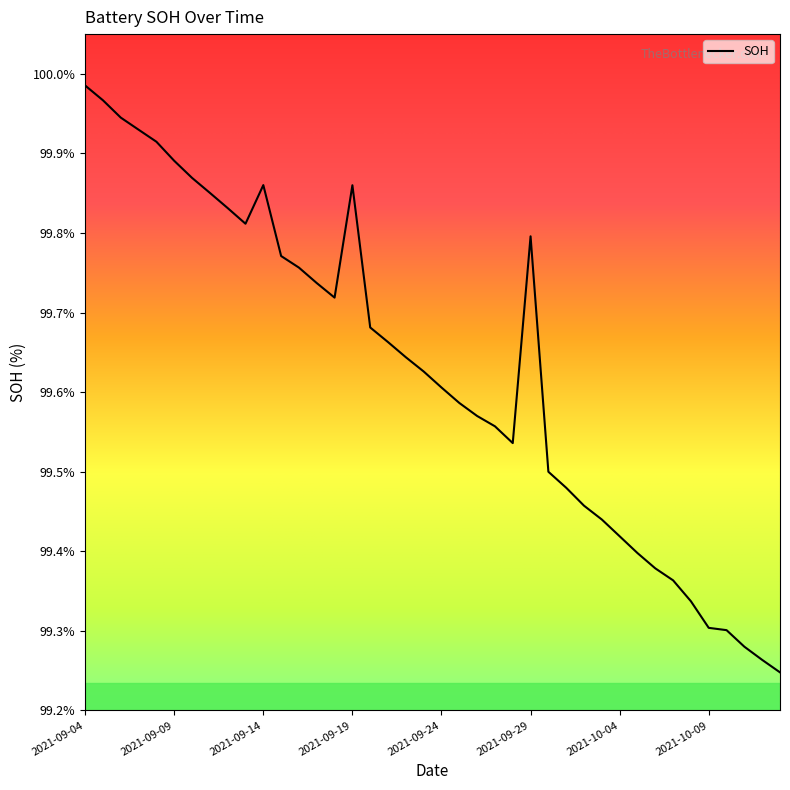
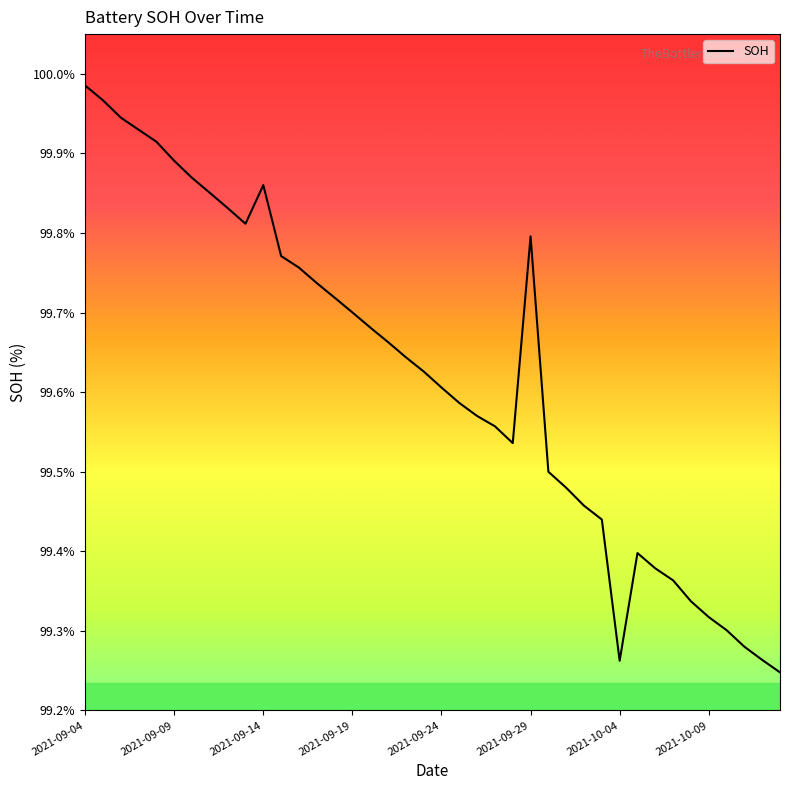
  {
    "2021-09-04": "99.99%",
    "2021-09-09": "99.89%",
    "2021-09-14": "99.86%",
-   "2021-09-19": "99.86%",
+   "2021-09-19": "99.70%",
    "2021-09-24": "99.61%",
    "2021-09-29": "99.80%",
-   "2021-10-04": "99.42%",
-   "2021-10-09": "99.30%"
+   "2021-10-04": "99.26%",
+   "2021-10-09": "99.32%"
  }
